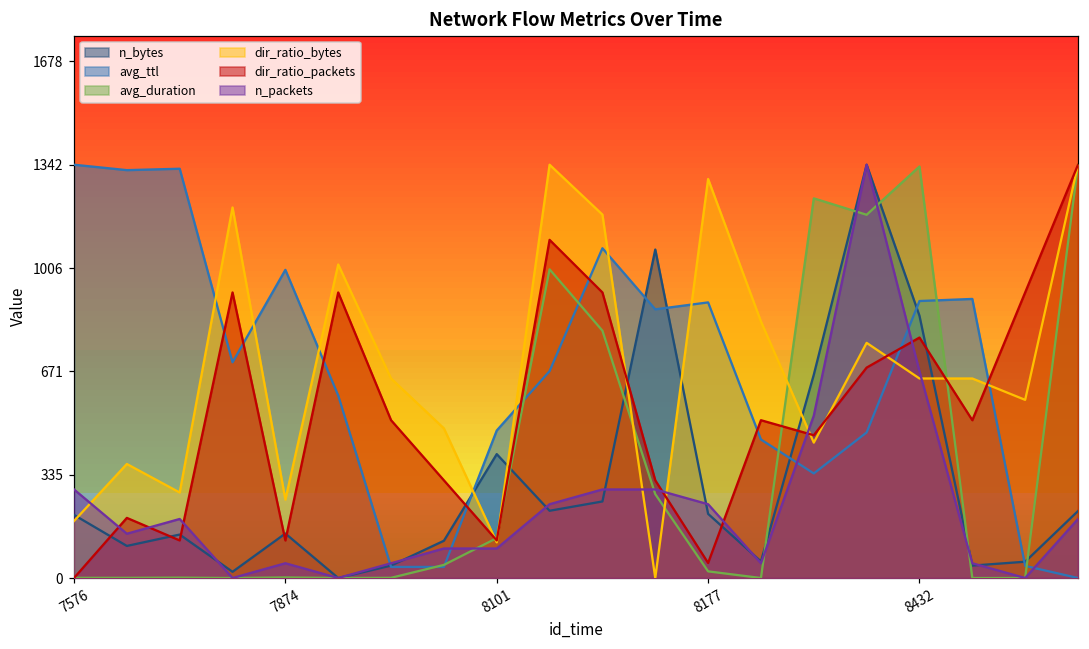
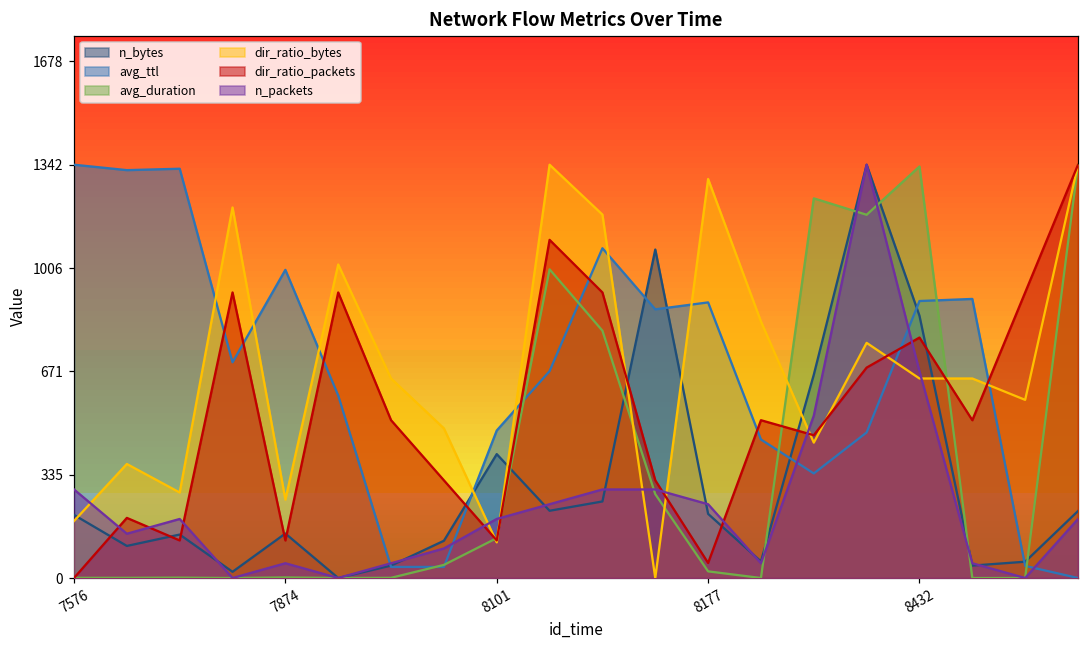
  {
    "avg_duration": {
      "7874": 0,
      "8177": 20,
      "8432": 1340
    },
    "dir_ratio_bytes": {
      "7576": 190,
      "7874": 250,
      "8177": 1300,
      "8432": 650
    },
    "dir_ratio_packets": {
      "7874": 120,
      "8177": 50,
      "8432": 780
    },
    "n_packets": {
      "7576": 290,
      "7874": 50,
-     "8101": 100,
+     "8101": 190,
      "8177": 240,
      "8432": 670
    }
  }
